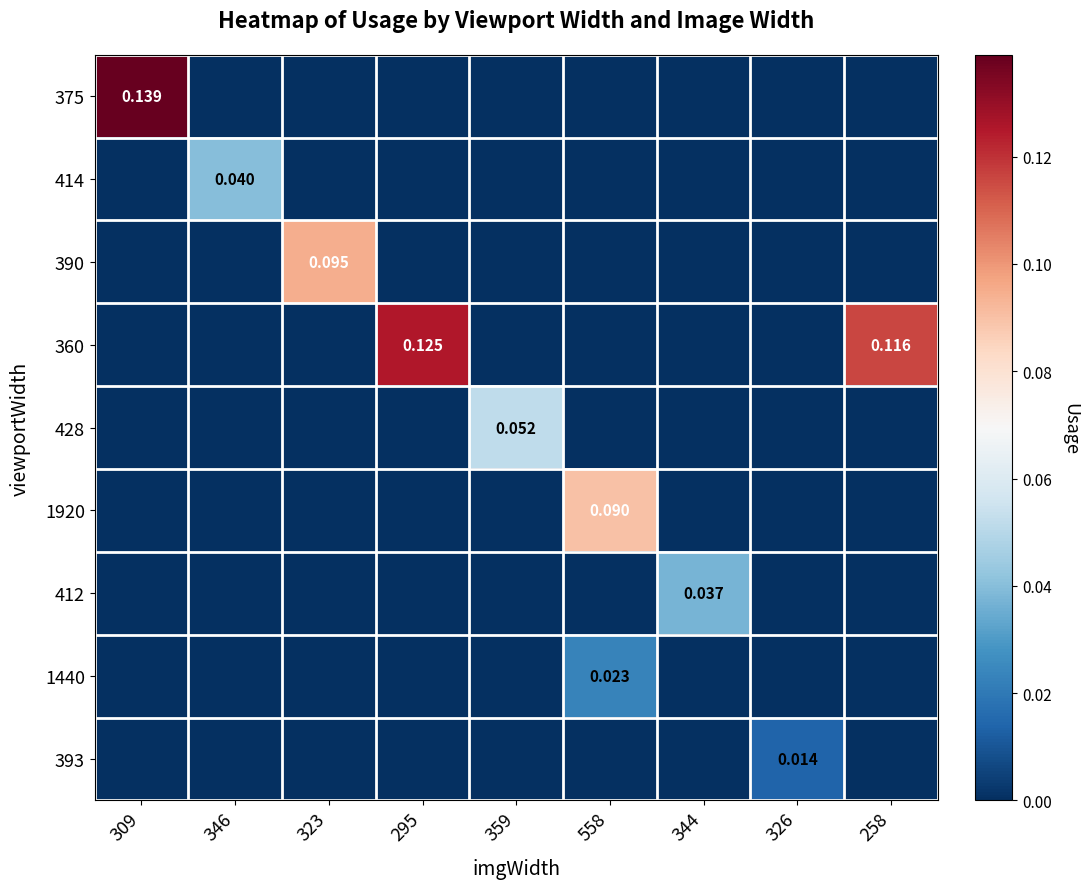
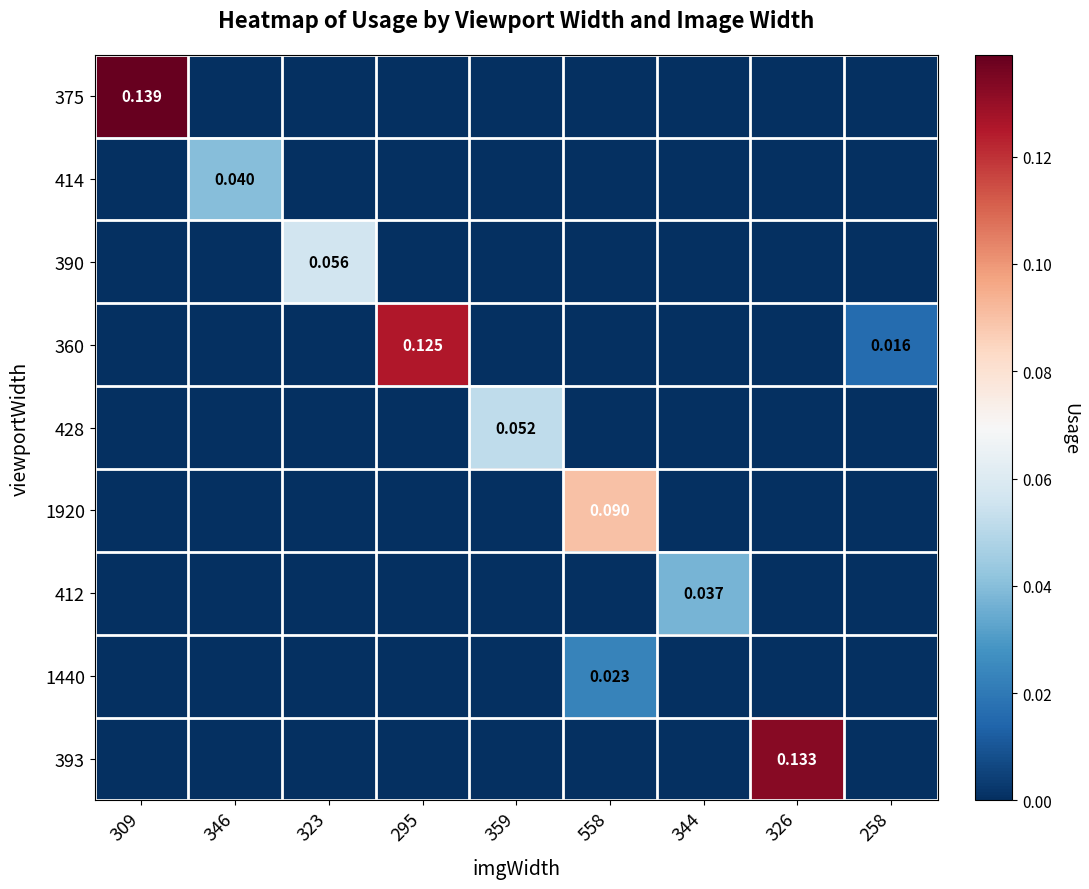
  {
    "375": {
      "309": 0.139
    },
    "414": {
      "346": 0.040
    },
    "390": {
-     "323": 0.095
+     "323": 0.056
    },
    "360": {
      "295": 0.125,
-     "258": 0.116
+     "258": 0.016
    },
    "428": {
      "359": 0.052
    },
    "1920": {
      "558": 0.090
    },
    "412": {
      "344": 0.037
    },
    "1440": {
      "558": 0.023
    },
    "393": {
-     "326": 0.014
+     "326": 0.133
    }
  }
